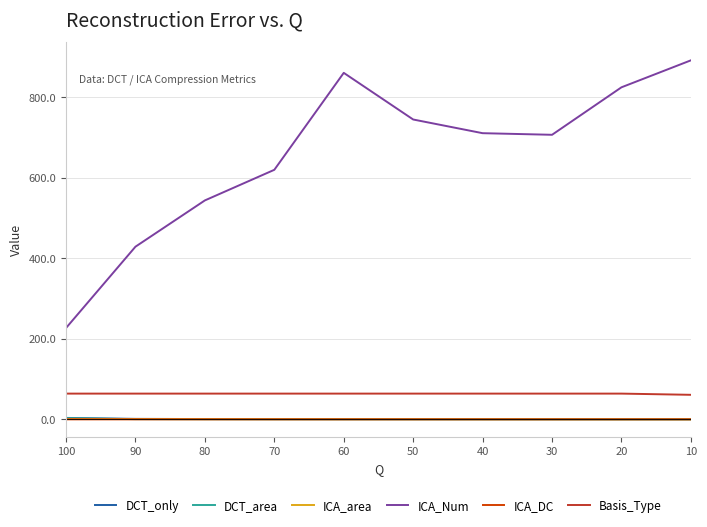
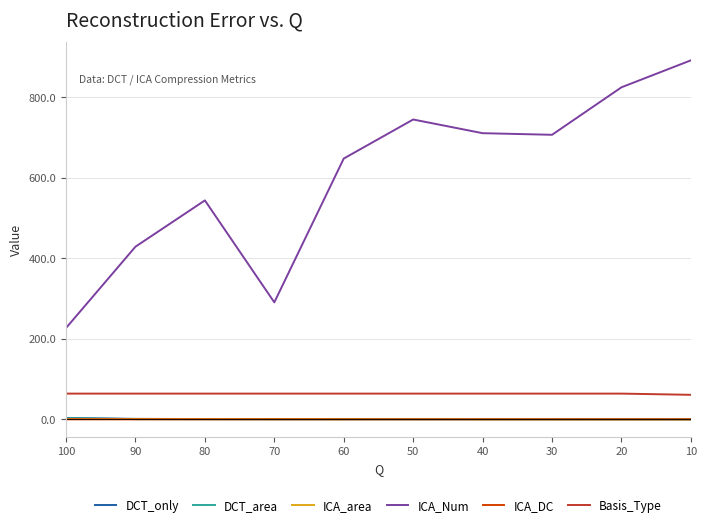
  {
    "ICA_Num": {
      "100": 230,
      "90": 430,
      "80": 540,
-     "70": 620,
-     "60": 860,
+     "70": 290,
+     "60": 650,
      "50": 750,
      "40": 710,
      "30": 710,
      "20": 830,
      "10": 890
    }
  }
